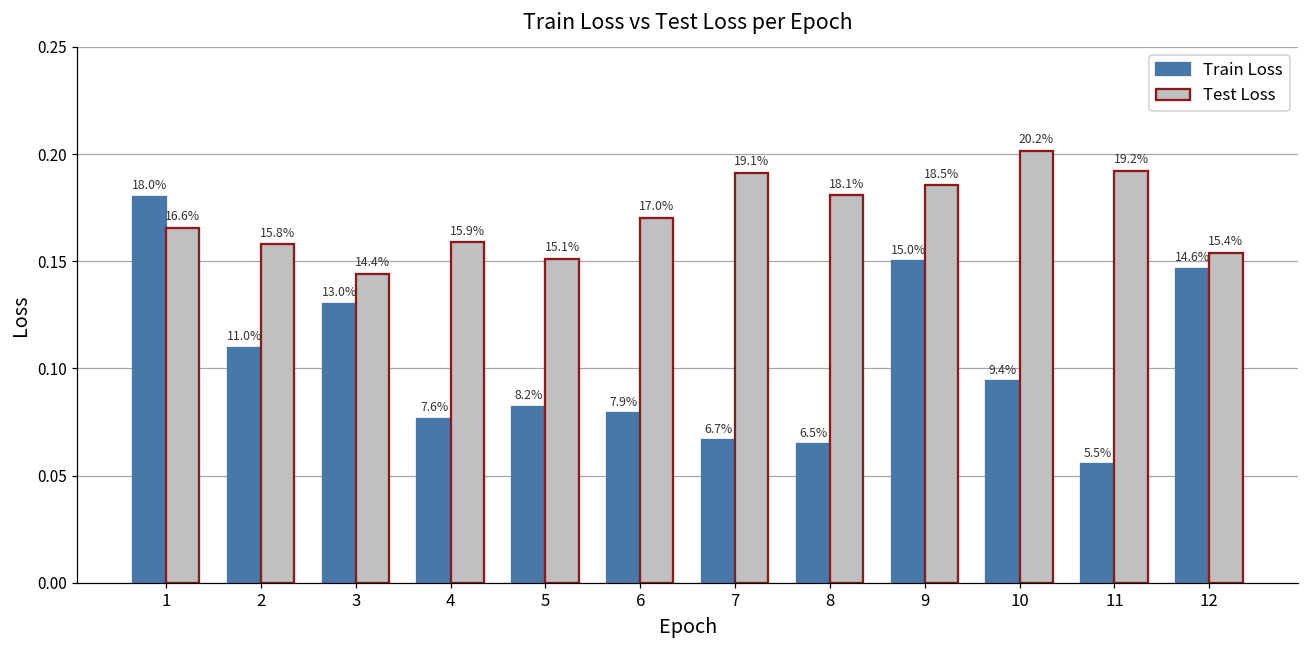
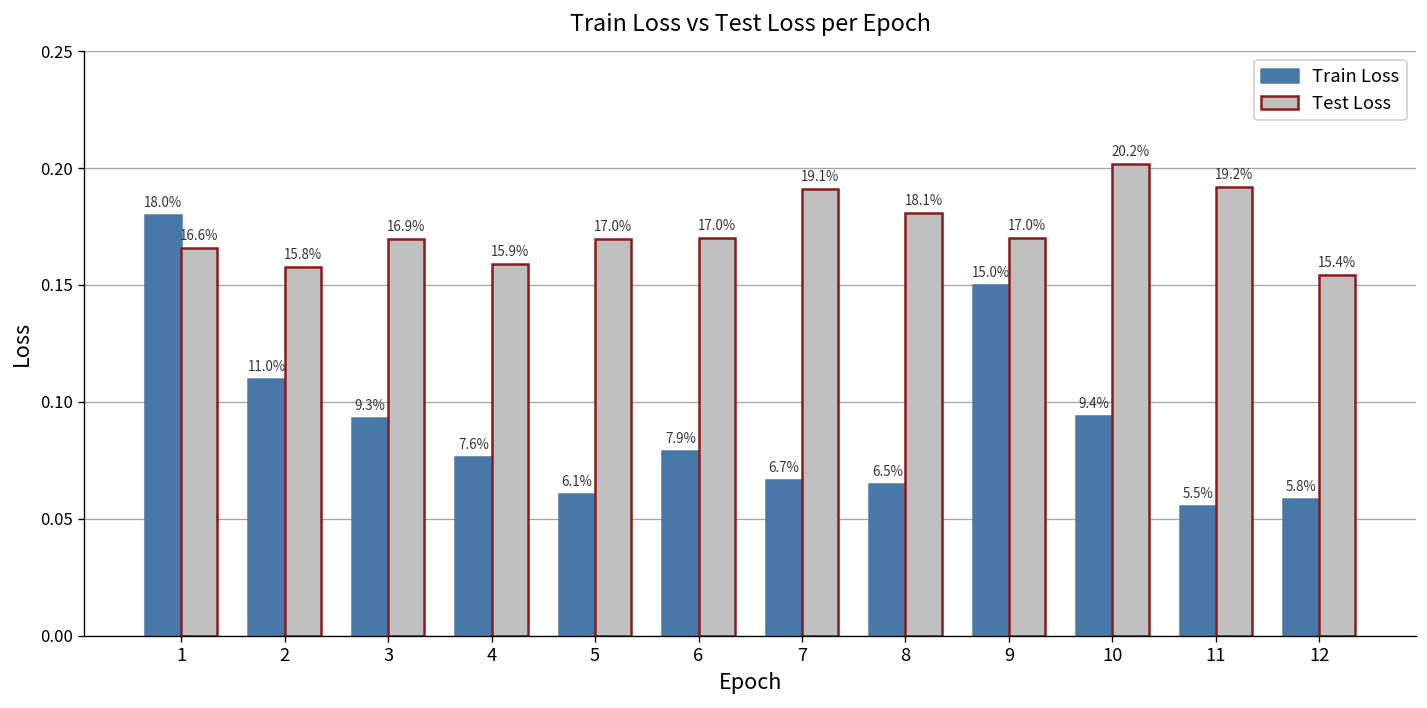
  {
    "Train Loss": {
      "1": "18.0%",
      "2": "11.0%",
-     "3": "13.0%",
+     "3": "9.3%",
      "4": "7.6%",
-     "5": "8.2%",
+     "5": "6.1%",
      "6": "7.9%",
      "7": "6.7%",
      "8": "6.5%",
      "9": "15.0%",
      "10": "9.4%",
      "11": "5.5%",
-     "12": "14.6%"
+     "12": "5.8%"
    },
    "Test Loss": {
      "1": "16.6%",
      "2": "15.8%",
-     "3": "14.4%",
+     "3": "16.9%",
      "4": "15.9%",
-     "5": "15.1%",
+     "5": "17.0%",
      "6": "17.0%",
      "7": "19.1%",
      "8": "18.1%",
-     "9": "18.5%",
+     "9": "17.0%",
      "10": "20.2%",
      "11": "19.2%",
      "12": "15.4%"
    }
  }
